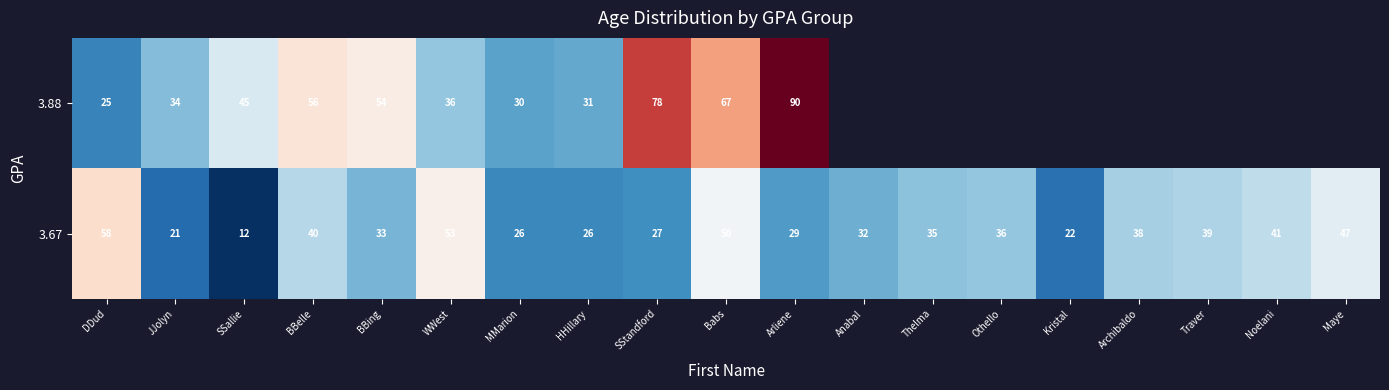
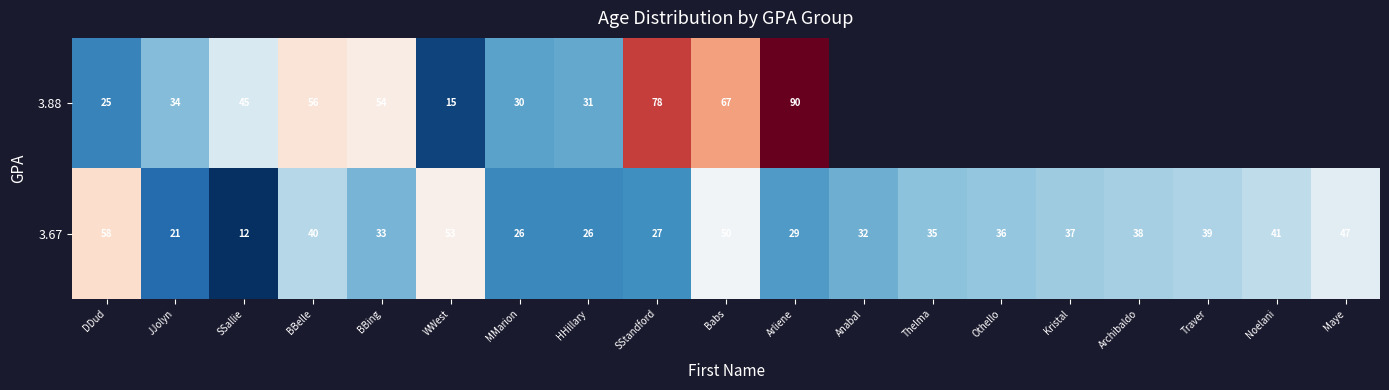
  {
    "3.88": {
      "DDud": 25,
      "JJolyn": 34,
-     "WWest": 36,
+     "WWest": 15,
      "MMarion": 30,
      "HHillary": 31,
      "SStandford": 78,
      "Babs": 67,
      "Arliene": 90
    },
    "3.67": {
      "DDud": 58,
      "JJolyn": 21,
      "SSallie": 12,
      "BBelle": 40,
      "BBing": 33,
      "MMarion": 26,
      "HHillary": 26,
      "SStandford": 27,
      "Arliene": 29,
      "Anabal": 32,
      "Thelma": 35,
      "Othello": 36,
-     "Kristal": 22,
+     "Kristal": 37,
      "Archibaldo": 38,
      "Traver": 39,
      "Noelani": 41
    }
  }
